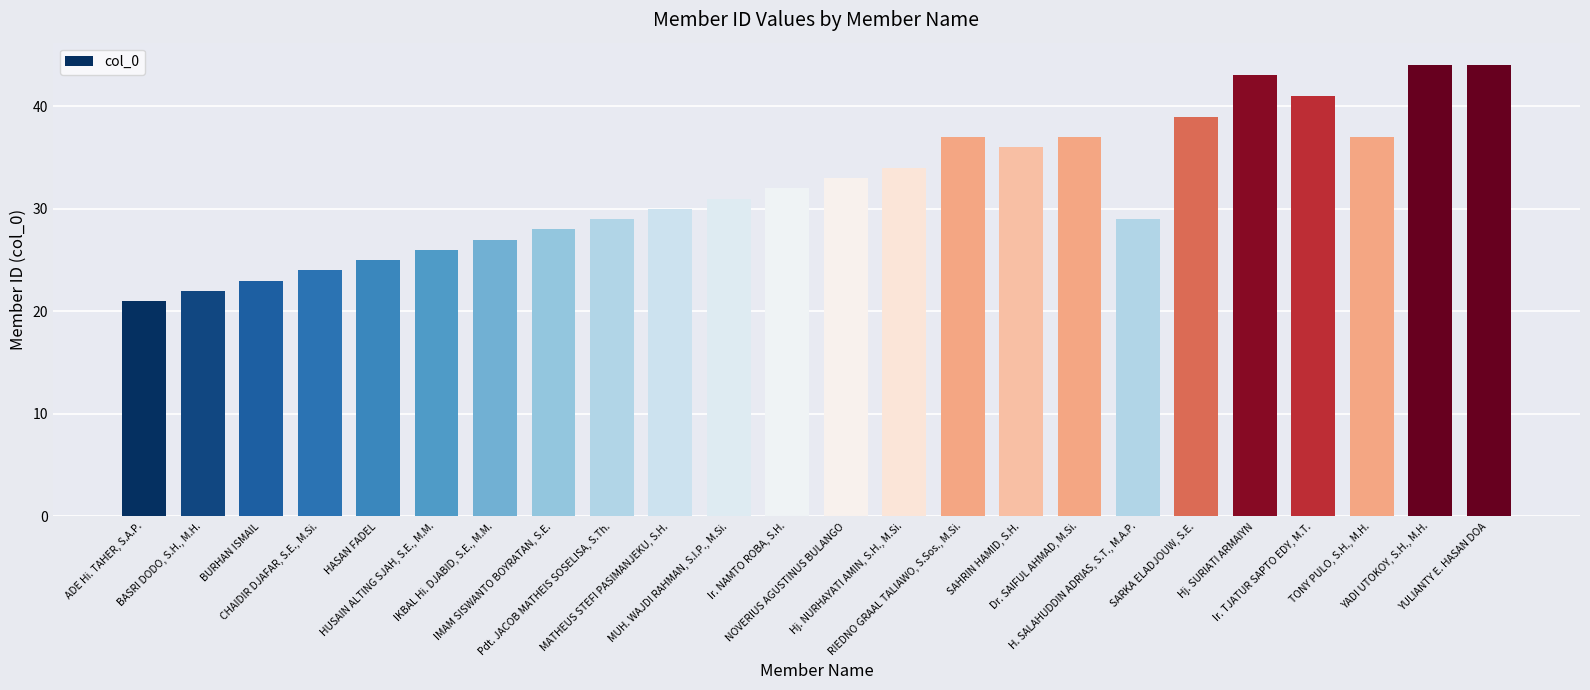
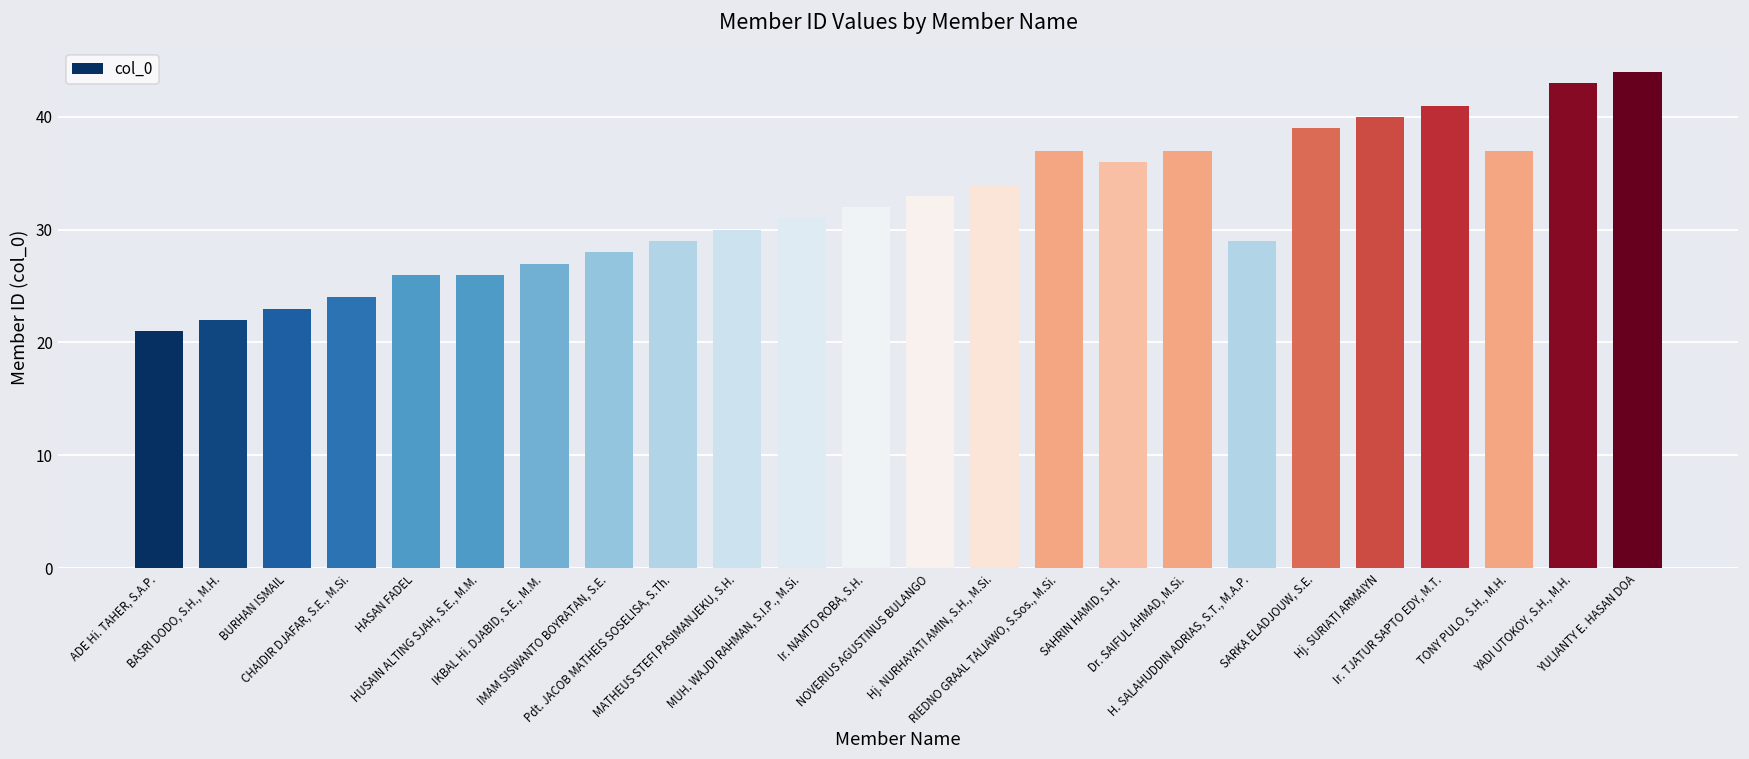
  {
    "ADE Hi. TAHER, S.A.P.": 21,
    "BASRI DODO, S.H., M.H.": 22,
    "BURHAN ISMAIL": 23,
    "CHAIDIR DJAFAR, S.E., M.Si.": 24,
-   "HASAN FADEL": 25,
+   "HASAN FADEL": 26,
    "HUSAIN ALTING SJAH, S.E., M.M.": 26,
    "IKBAL Hi. DJABID, S.E., M.M.": 27,
    "IMAM SISWANTO BOYRATAN, S.E.": 28,
    "Pdt. JACOB MATHEIS SOSELISA, S.Th.": 29,
    "MATHEUS STEFI PASIMANJEKU, S.H.": 30,
    "MUH. WAJDI RAHMAN, S.I.P., M.Si.": 31,
    "Ir. NAMTO ROBA, S.H.": 32,
    "NOVERIUS AGUSTINUS BULANGO": 33,
    "Hj. NURHAYATI AMIN, S.H., M.Si.": 34,
    "RIEDNO GRAAL TALIAWO, S.Sos., M.Si.": 37,
    "SAHRIN HAMID, S.H.": 36,
    "Dr. SAIFUL AHMAD, M.Si.": 37,
    "H. SALAHUDDIN ADRIAS, S.T., M.A.P.": 29,
    "SARKA ELADJOUW, S.E.": 39,
-   "Hj. SURIATI ARMAIYN": 43,
+   "Hj. SURIATI ARMAIYN": 40,
    "Ir. TJATUR SAPTO EDY, M.T.": 41,
    "TONY PULO, S.H., M.H.": 37,
-   "YADI UTOKOY, S.H., M.H.": 44,
+   "YADI UTOKOY, S.H., M.H.": 43,
    "YULIANTY E. HASAN DOA": 44
  }
